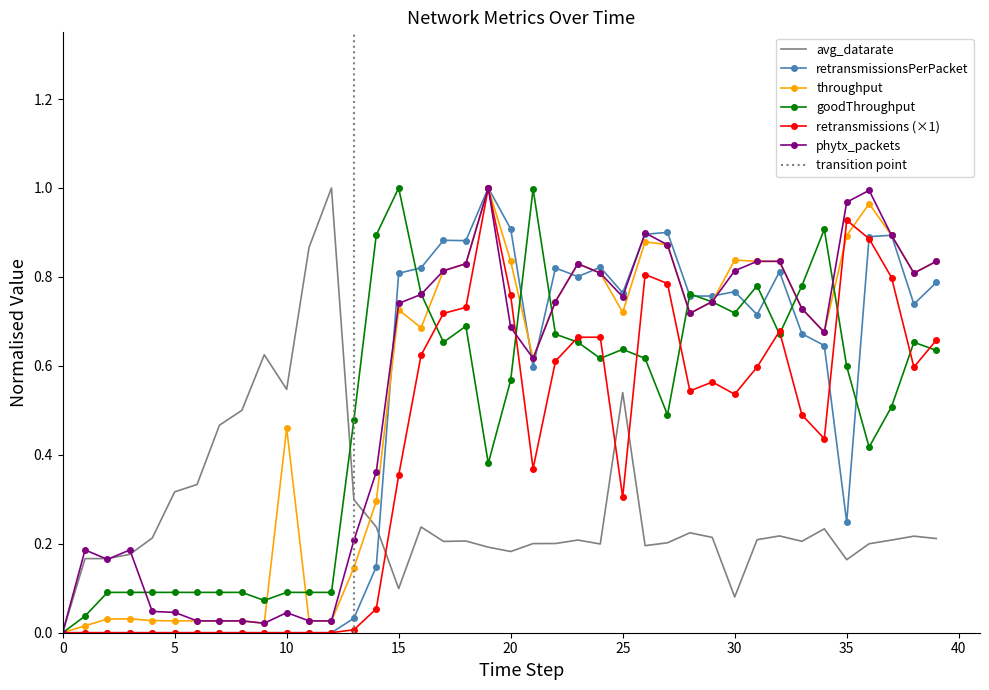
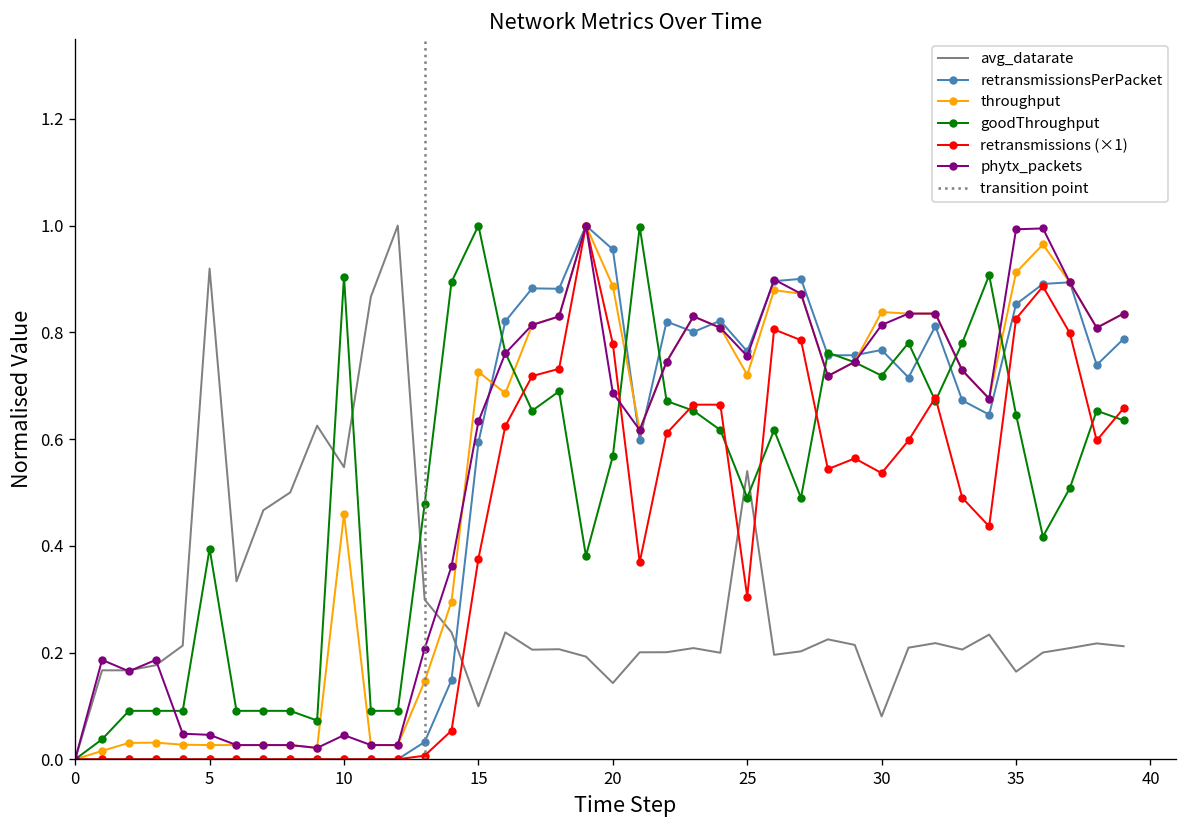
  {
    "avg_datarate": {
-     "5": 0.32,
+     "5": 0.92,
      "10": 0.55,
      "15": 0.10,
-     "20": 0.18,
+     "20": 0.14,
      "25": 0.54,
      "30": 0.08,
      "35": 0.16
    },
    "retransmissionsPerPacket": {
-     "15": 0.81,
-     "20": 0.91,
+     "15": 0.59,
+     "20": 0.96,
      "25": 0.76,
      "30": 0.77,
-     "35": 0.25
+     "35": 0.85
    },
    "throughput": {
      "5": 0.03,
      "10": 0.46,
      "15": 0.73,
-     "20": 0.84,
+     "20": 0.89,
      "25": 0.72,
      "30": 0.84,
-     "35": 0.89
+     "35": 0.91
    },
    "goodThroughput": {
-     "5": 0.09,
-     "10": 0.09,
+     "5": 0.39,
+     "10": 0.90,
      "15": 1.00,
      "20": 0.57,
-     "25": 0.64,
+     "25": 0.49,
      "30": 0.72,
-     "35": 0.60
+     "35": 0.65
    },
    "retransmissions (×1)": {
-     "15": 0.35,
-     "20": 0.76,
+     "15": 0.38,
+     "20": 0.78,
      "25": 0.30,
      "30": 0.54,
-     "35": 0.93
+     "35": 0.83
    },
    "phytx_packets": {
      "5": 0.05,
      "10": 0.05,
-     "15": 0.74,
+     "15": 0.63,
      "20": 0.69,
      "25": 0.76,
      "30": 0.81,
-     "35": 0.97
+     "35": 0.99
    }
  }
